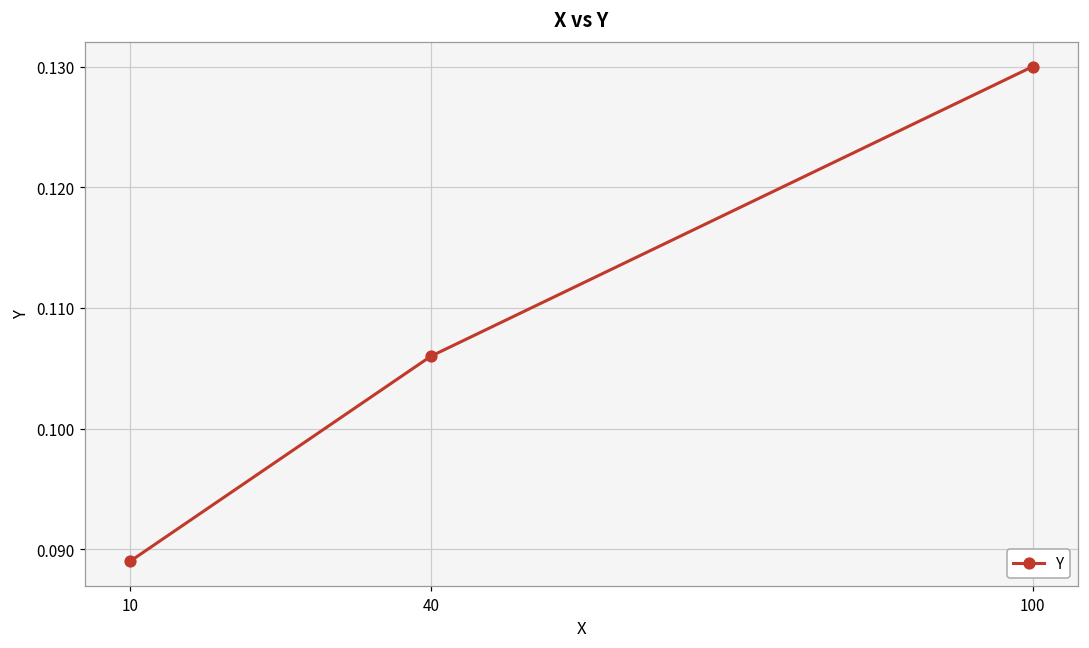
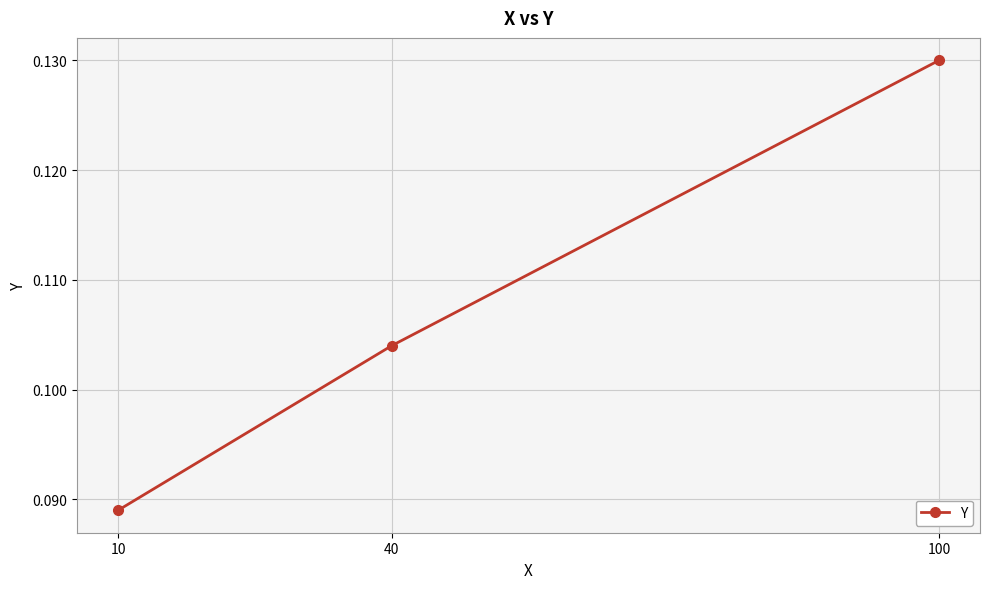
  {
    "10": 0.089,
-   "40": 0.106,
+   "40": 0.104,
    "100": 0.130
  }
